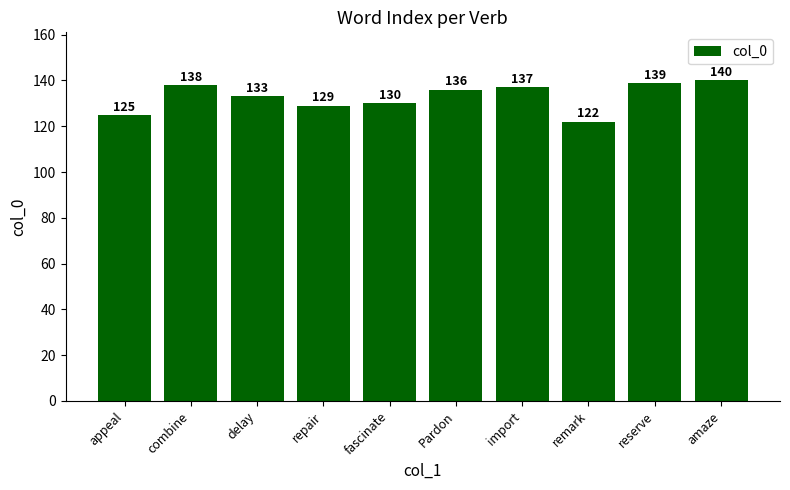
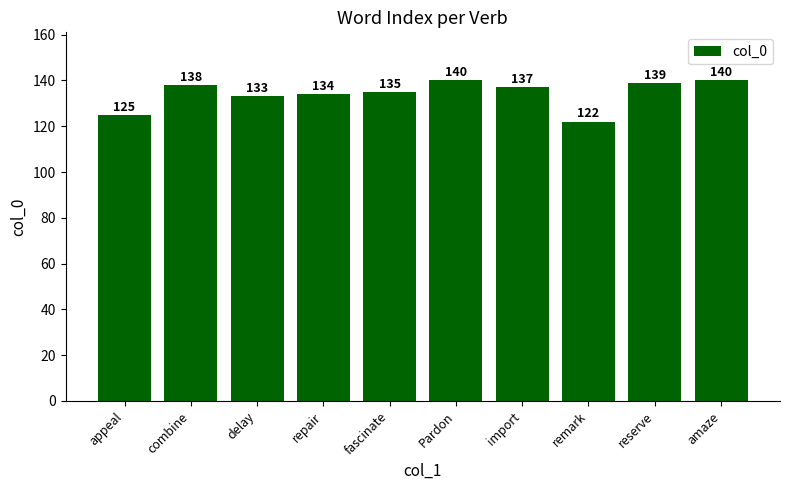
  {
    "appeal": 125,
    "combine": 138,
    "delay": 133,
-   "repair": 129,
-   "fascinate": 130,
-   "Pardon": 136,
+   "repair": 134,
+   "fascinate": 135,
+   "Pardon": 140,
    "import": 137,
    "remark": 122,
    "reserve": 139,
    "amaze": 140
  }
